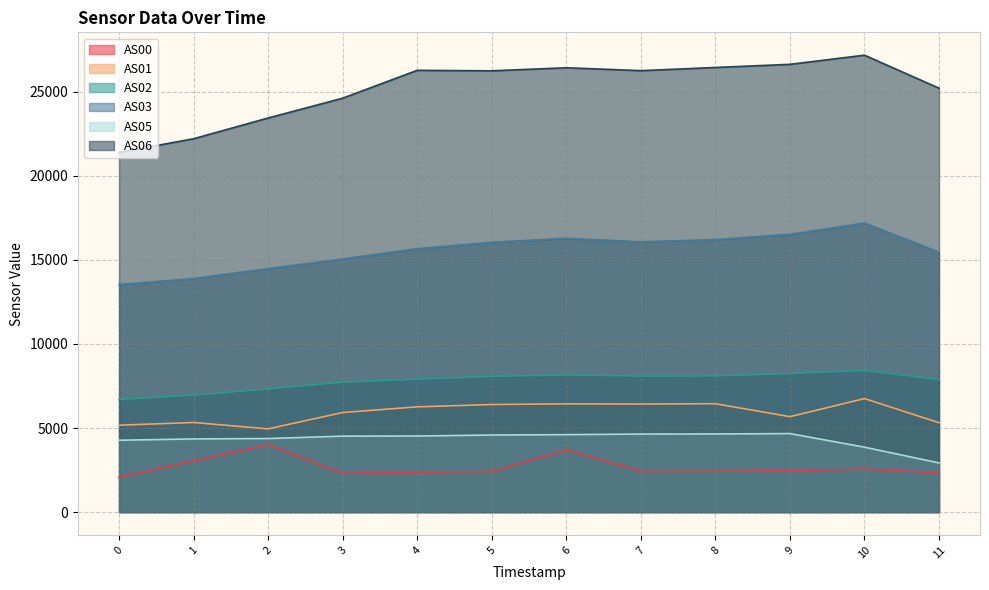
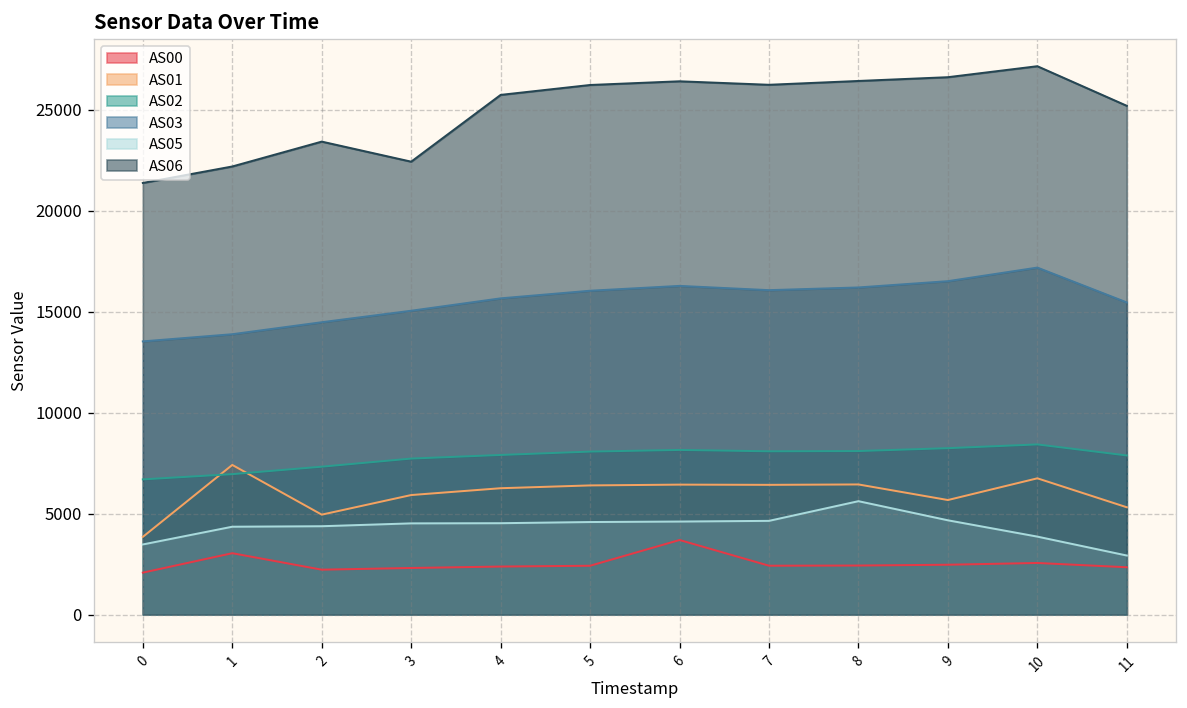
  {
    "AS00": {
      "0": 2100,
      "1": 3000,
-     "2": 4000,
+     "2": 2200,
      "3": 2300,
      "4": 2400,
      "5": 2400,
      "6": 3700,
      "7": 2400,
      "8": 2400,
      "9": 2500,
      "10": 2600,
      "11": 2300
    },
    "AS01": {
-     "0": 5200,
-     "1": 5300,
+     "0": 3800,
+     "1": 7400,
      "2": 5000,
      "3": 5900,
      "4": 6300,
      "5": 6400,
      "6": 6400,
      "7": 6400,
      "8": 6400,
      "9": 5700,
      "10": 6800,
      "11": 5300
    },
    "AS05": {
-     "0": 4300,
+     "0": 3500,
      "1": 4400,
      "2": 4400,
      "3": 4500,
      "4": 4500,
      "5": 4600,
      "6": 4600,
      "7": 4600,
-     "8": 4600,
+     "8": 5600,
      "9": 4700,
      "10": 3900,
      "11": 2900
    },
    "AS06": {
      "1": 22200,
      "2": 23400,
-     "3": 24600,
-     "4": 26300,
+     "3": 22400,
+     "4": 25700,
      "5": 26200,
      "6": 26400,
      "7": 26200,
      "8": 26400,
      "9": 26600,
      "10": 27200,
      "11": 25200
    }
  }
